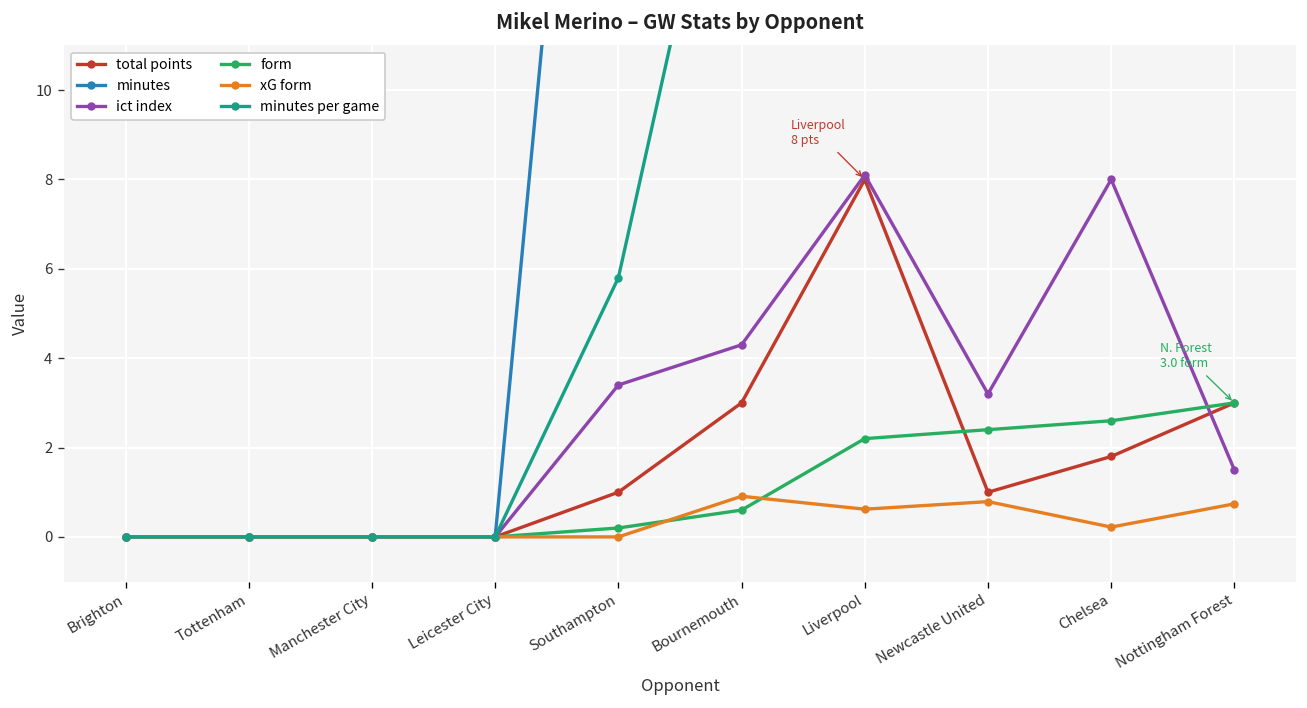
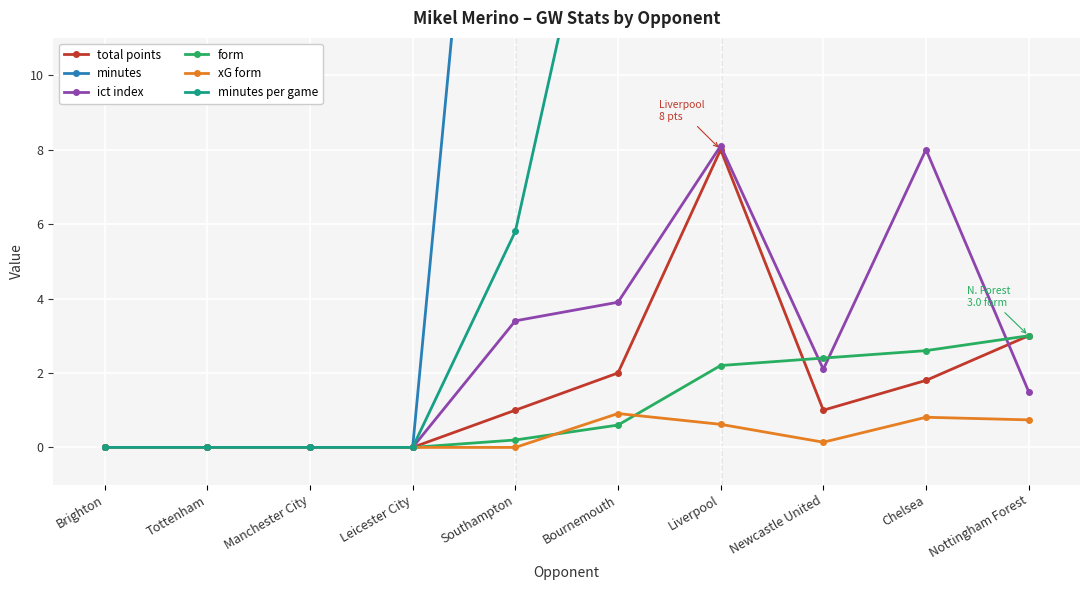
  {
    "total points": {
      "Southampton": 1,
-     "Bournemouth": 3,
+     "Bournemouth": 2,
      "Liverpool": 8,
      "Newcastle United": 1,
      "Chelsea": 1.8
    },
    "ict index": {
      "Southampton": 3.4,
-     "Bournemouth": 4.3,
-     "Newcastle United": 3.2,
+     "Bournemouth": 3.9,
+     "Newcastle United": 2.1,
      "Chelsea": 8.0,
      "Nottingham Forest": 1.5
    },
    "xG form": {
      "Southampton": 0.0,
      "Bournemouth": 0.9,
      "Liverpool": 0.6,
-     "Newcastle United": 0.8,
-     "Chelsea": 0.2,
+     "Newcastle United": 0.1,
+     "Chelsea": 0.8,
      "Nottingham Forest": 0.7
    }
  }
